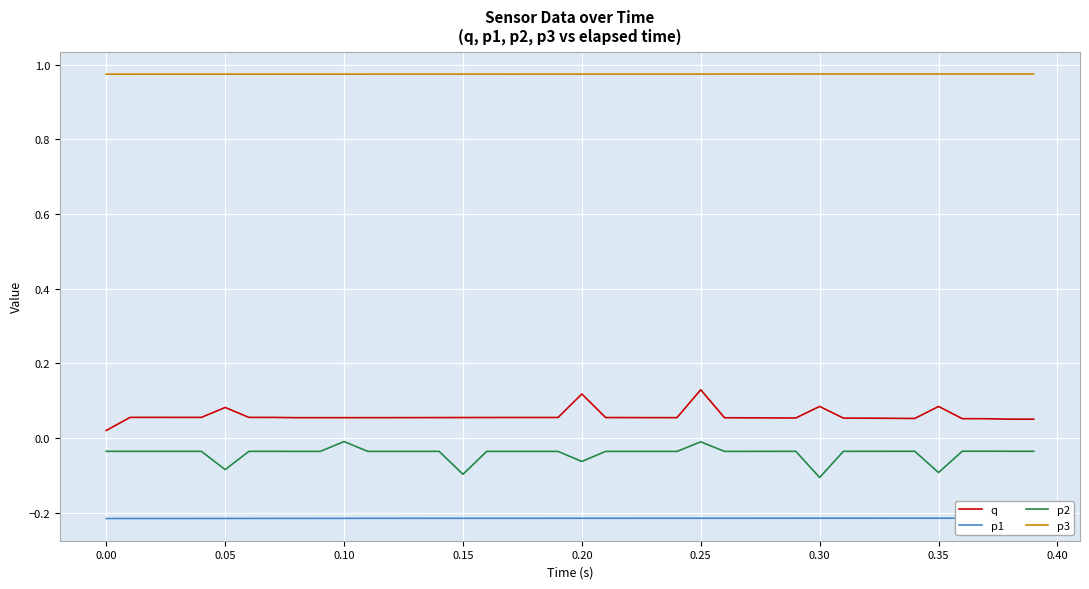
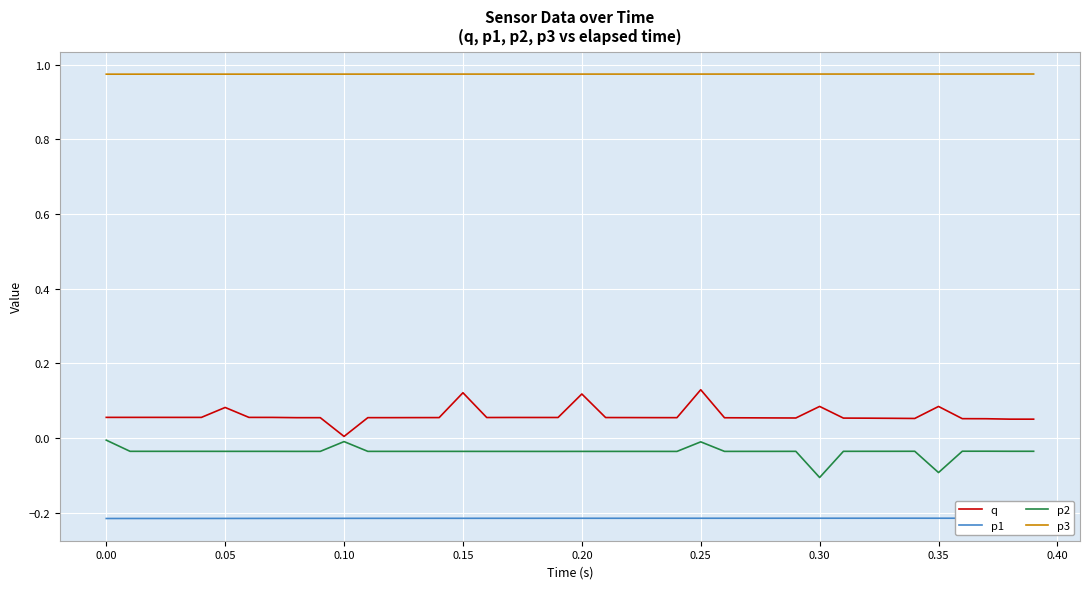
  {
    "q": {
-     "0.00": 0.02,
+     "0.00": 0.06,
      "0.05": 0.08,
-     "0.10": 0.05,
-     "0.15": 0.06,
+     "0.10": 0.00,
+     "0.15": 0.12,
      "0.20": 0.12,
      "0.25": 0.13,
      "0.30": 0.08,
      "0.35": 0.08
    },
    "p1": {
      "0.00": -0.22,
      "0.05": -0.21,
      "0.10": -0.21,
      "0.15": -0.21,
      "0.20": -0.21,
      "0.25": -0.21,
      "0.30": -0.21,
      "0.35": -0.21
    },
    "p2": {
-     "0.00": -0.04,
-     "0.05": -0.08,
+     "0.00": -0.01,
+     "0.05": -0.04,
      "0.10": -0.01,
-     "0.15": -0.10,
-     "0.20": -0.06,
+     "0.15": -0.04,
+     "0.20": -0.04,
      "0.25": -0.01,
      "0.30": -0.11,
      "0.35": -0.09
    },
    "p3": {
      "0.00": 0.97,
      "0.05": 0.97,
      "0.10": 0.97,
      "0.15": 0.97,
      "0.20": 0.97,
      "0.25": 0.97,
      "0.30": 0.97,
      "0.35": 0.97
    }
  }
